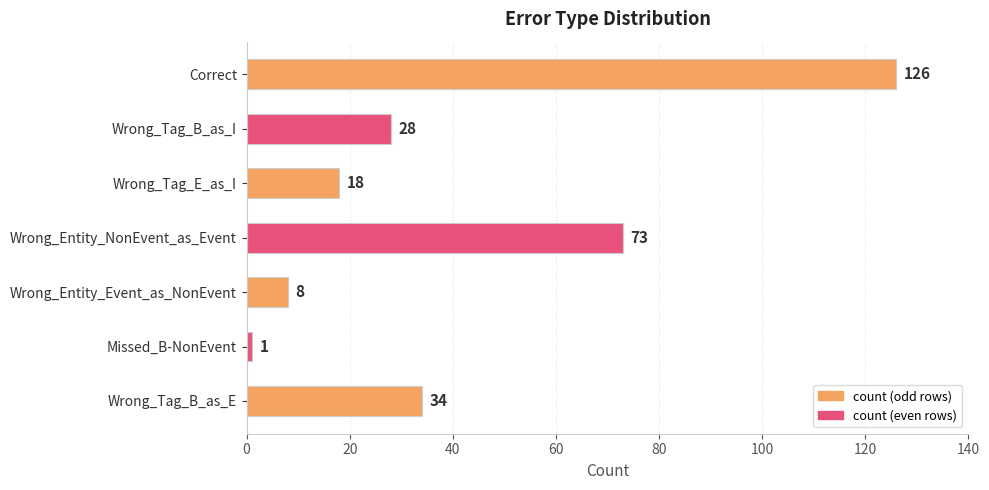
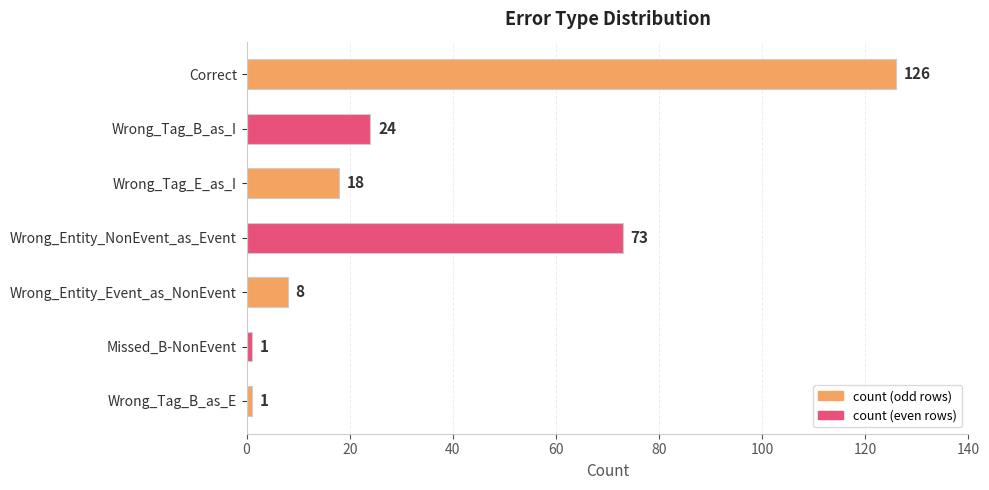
  {
    "Correct": 126,
-   "Wrong_Tag_B_as_I": 28,
+   "Wrong_Tag_B_as_I": 24,
    "Wrong_Tag_E_as_I": 18,
    "Wrong_Entity_NonEvent_as_Event": 73,
    "Wrong_Entity_Event_as_NonEvent": 8,
    "Missed_B-NonEvent": 1,
-   "Wrong_Tag_B_as_E": 34
+   "Wrong_Tag_B_as_E": 1
  }
